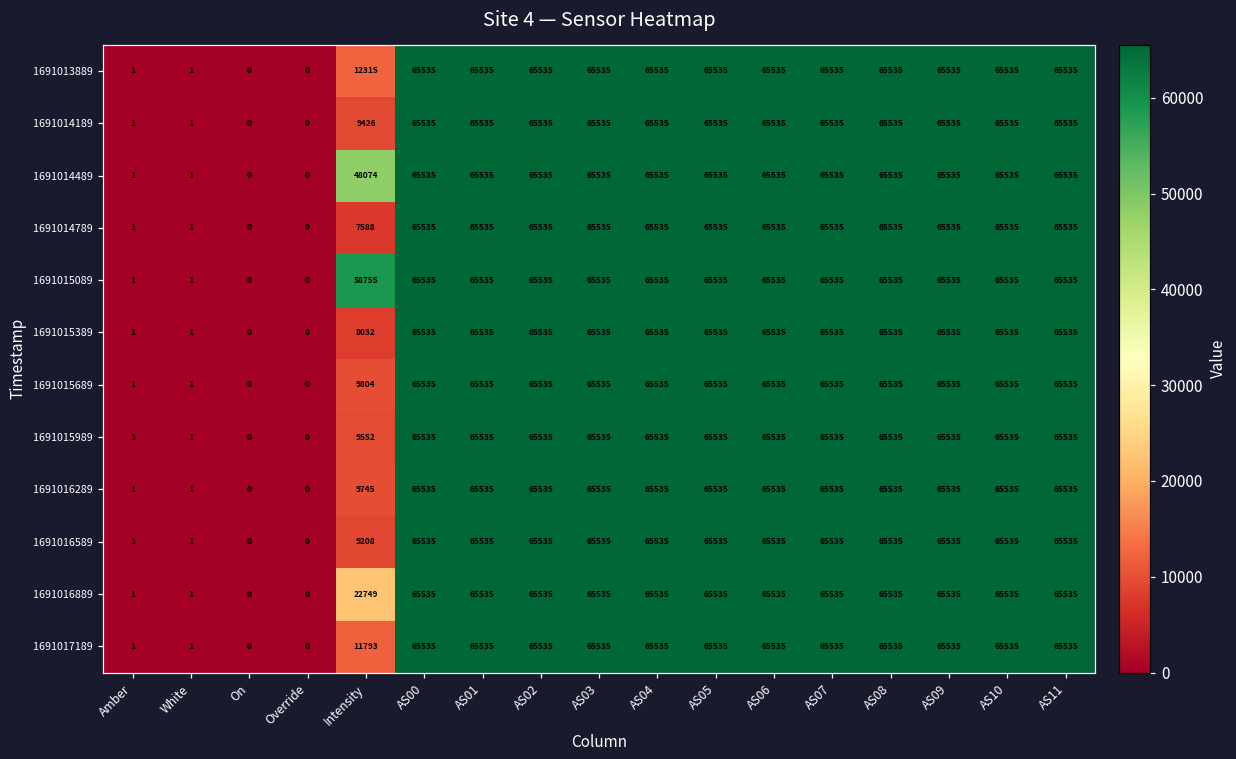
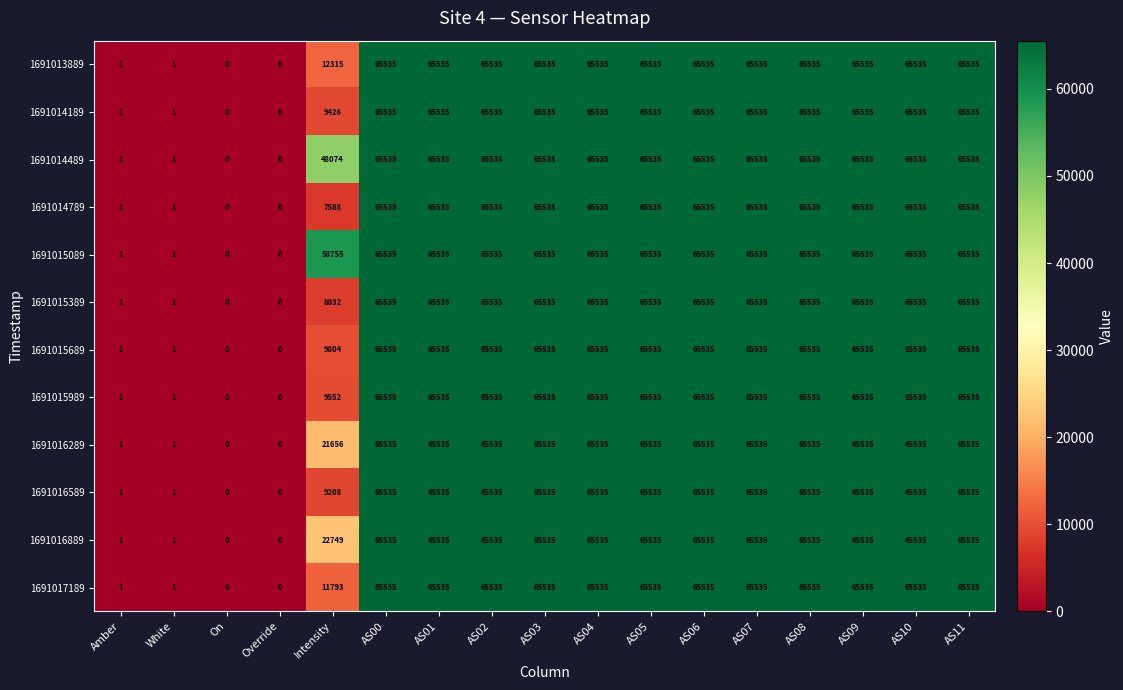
  {
    "1691016289": {
      "Amber": 1,
      "White": 1,
      "On": 0,
      "Override": 0,
-     "Intensity": 9745,
+     "Intensity": 21656,
      "AS00": 65535,
      "AS01": 65535,
      "AS02": 65535,
      "AS03": 65535,
      "AS04": 65535,
      "AS05": 65535,
      "AS06": 65535,
      "AS07": 65535,
      "AS08": 65535,
      "AS09": 65535,
      "AS10": 65535,
      "AS11": 65535
    }
  }
